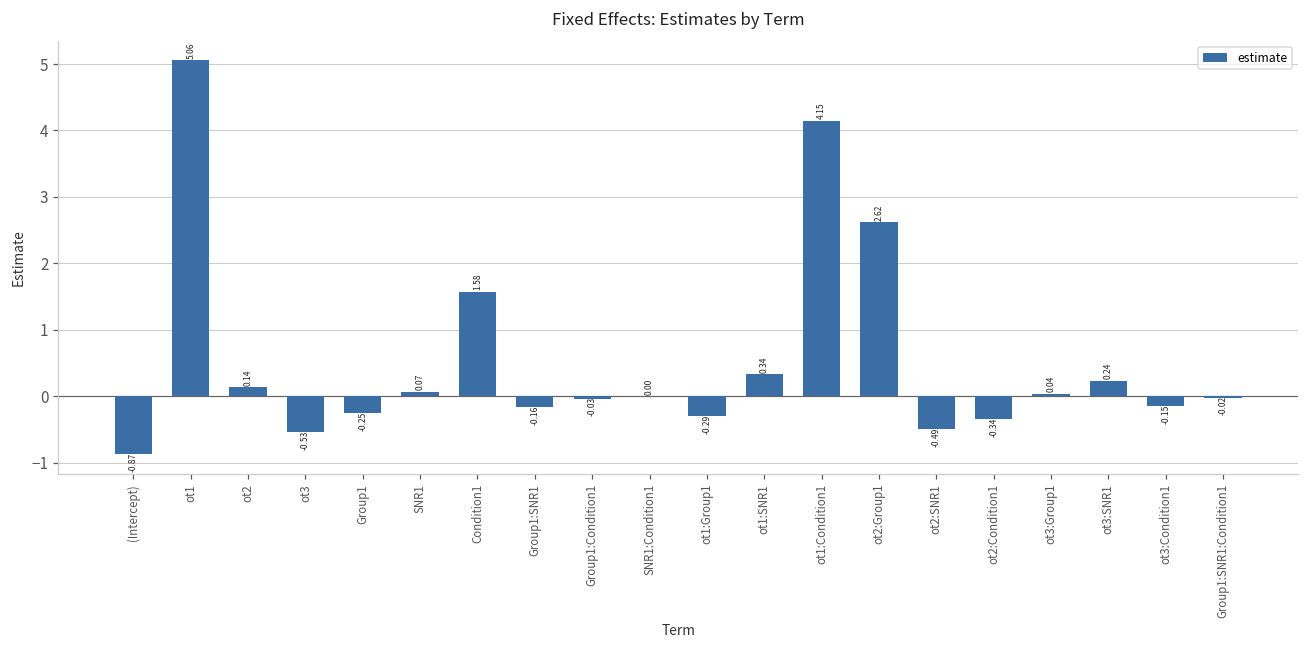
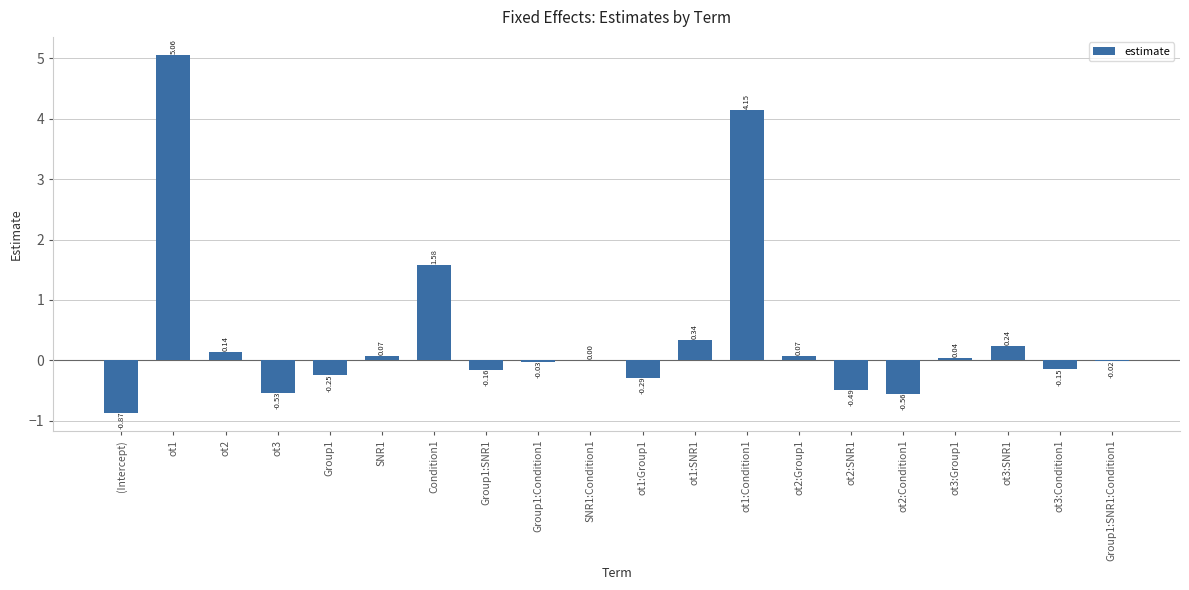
  {
    "(Intercept)": -0.87,
    "ot1": 5.06,
    "ot2": 0.14,
    "ot3": -0.53,
    "Group1": -0.25,
    "SNR1": 0.07,
    "Condition1": 1.58,
    "Group1:SNR1": -0.16,
    "Group1:Condition1": -0.03,
    "SNR1:Condition1": 0.00,
    "ot1:Group1": -0.29,
    "ot1:SNR1": 0.34,
    "ot1:Condition1": 4.15,
-   "ot2:Group1": 2.62,
+   "ot2:Group1": 0.07,
    "ot2:SNR1": -0.49,
-   "ot2:Condition1": -0.34,
+   "ot2:Condition1": -0.56,
    "ot3:Group1": 0.04,
    "ot3:SNR1": 0.24,
    "ot3:Condition1": -0.15,
    "Group1:SNR1:Condition1": -0.02
  }
